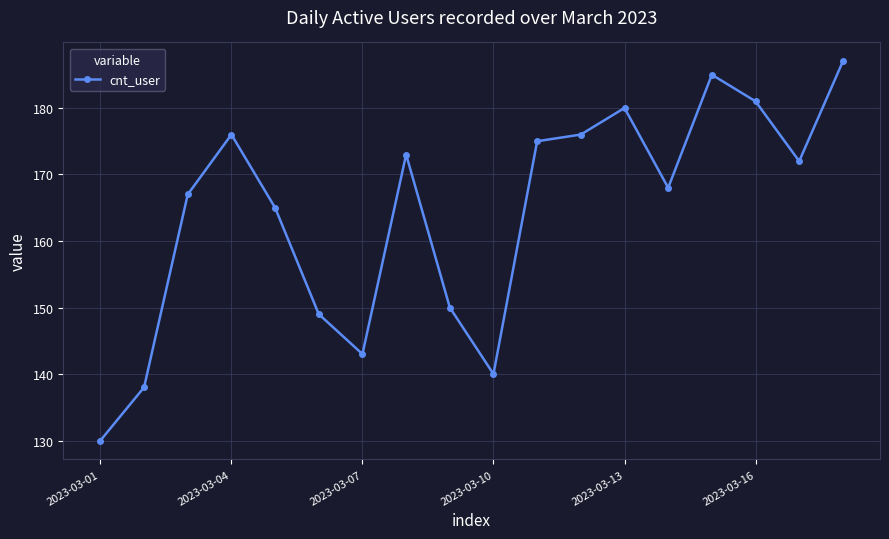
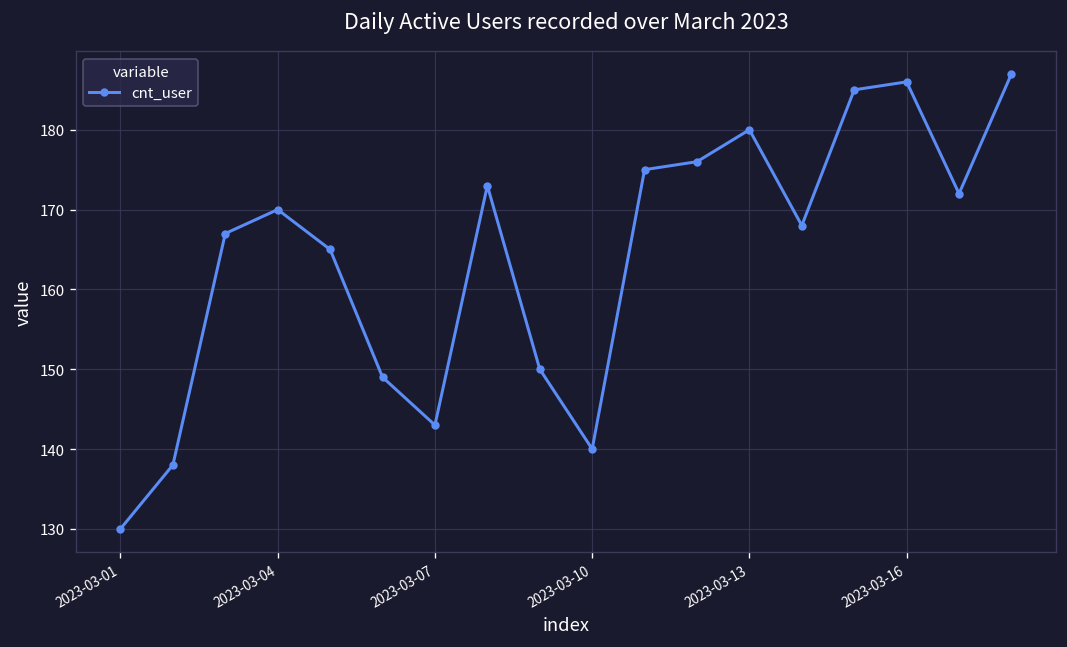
  {
    "2023-03-01": 130,
-   "2023-03-04": 176,
+   "2023-03-04": 170,
    "2023-03-07": 143,
    "2023-03-10": 140,
    "2023-03-13": 180,
-   "2023-03-16": 181
+   "2023-03-16": 186
  }
